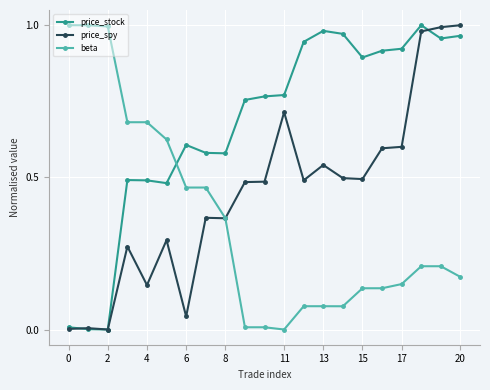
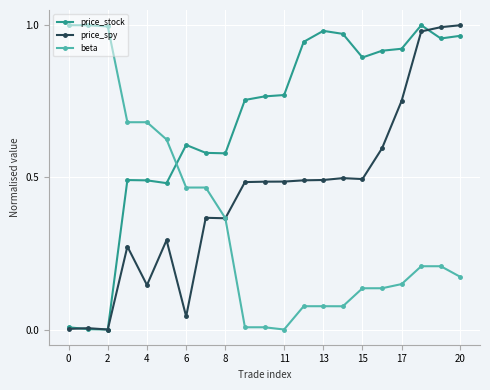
  {
    "price_spy": {
      "4": 0.15,
      "6": 0.04,
-     "11": 0.71,
-     "13": 0.54,
+     "11": 0.49,
+     "13": 0.49,
      "15": 0.49,
-     "17": 0.60,
+     "17": 0.75,
      "20": 1.00
    }
  }
